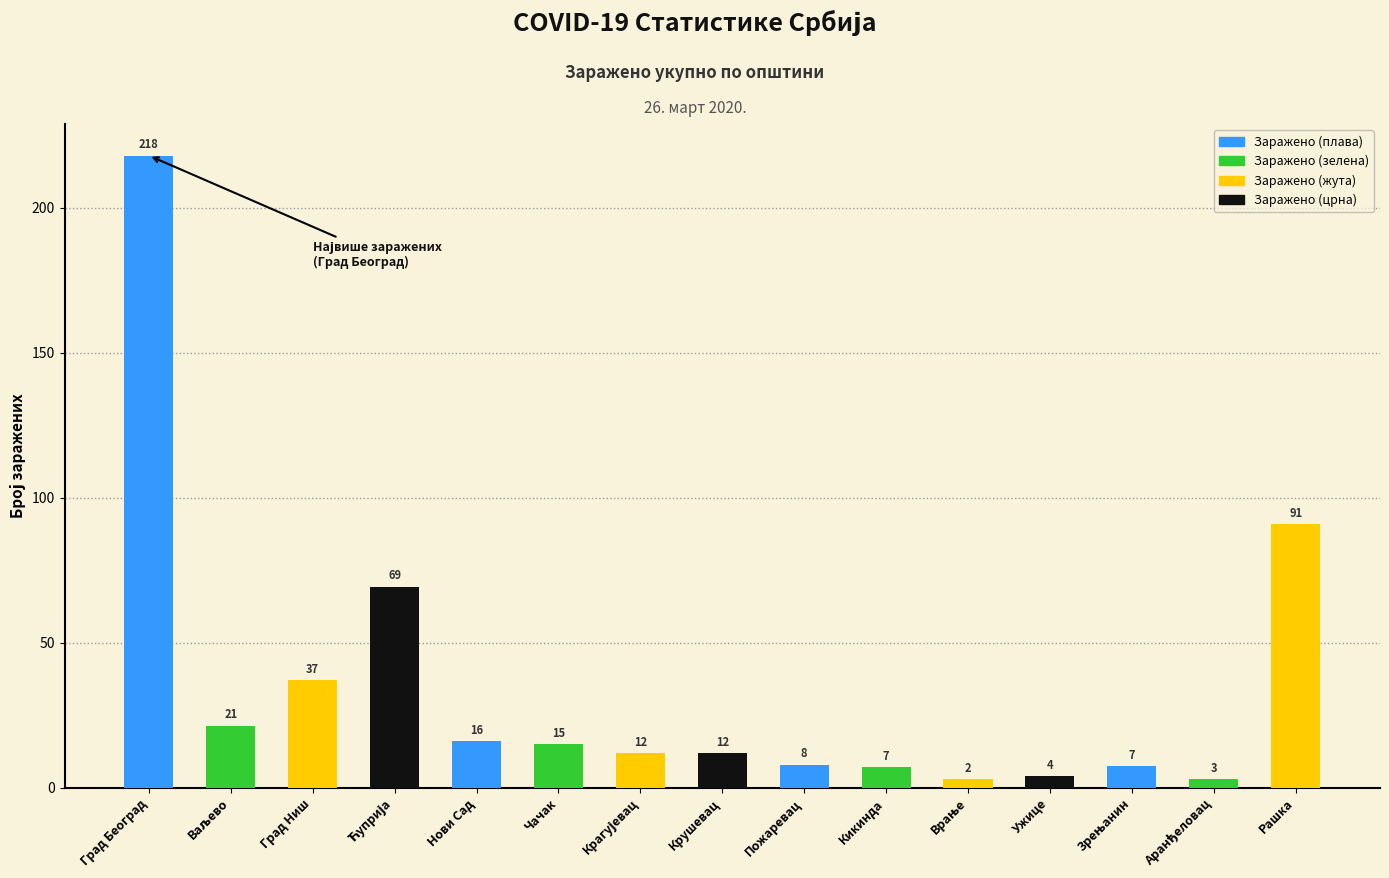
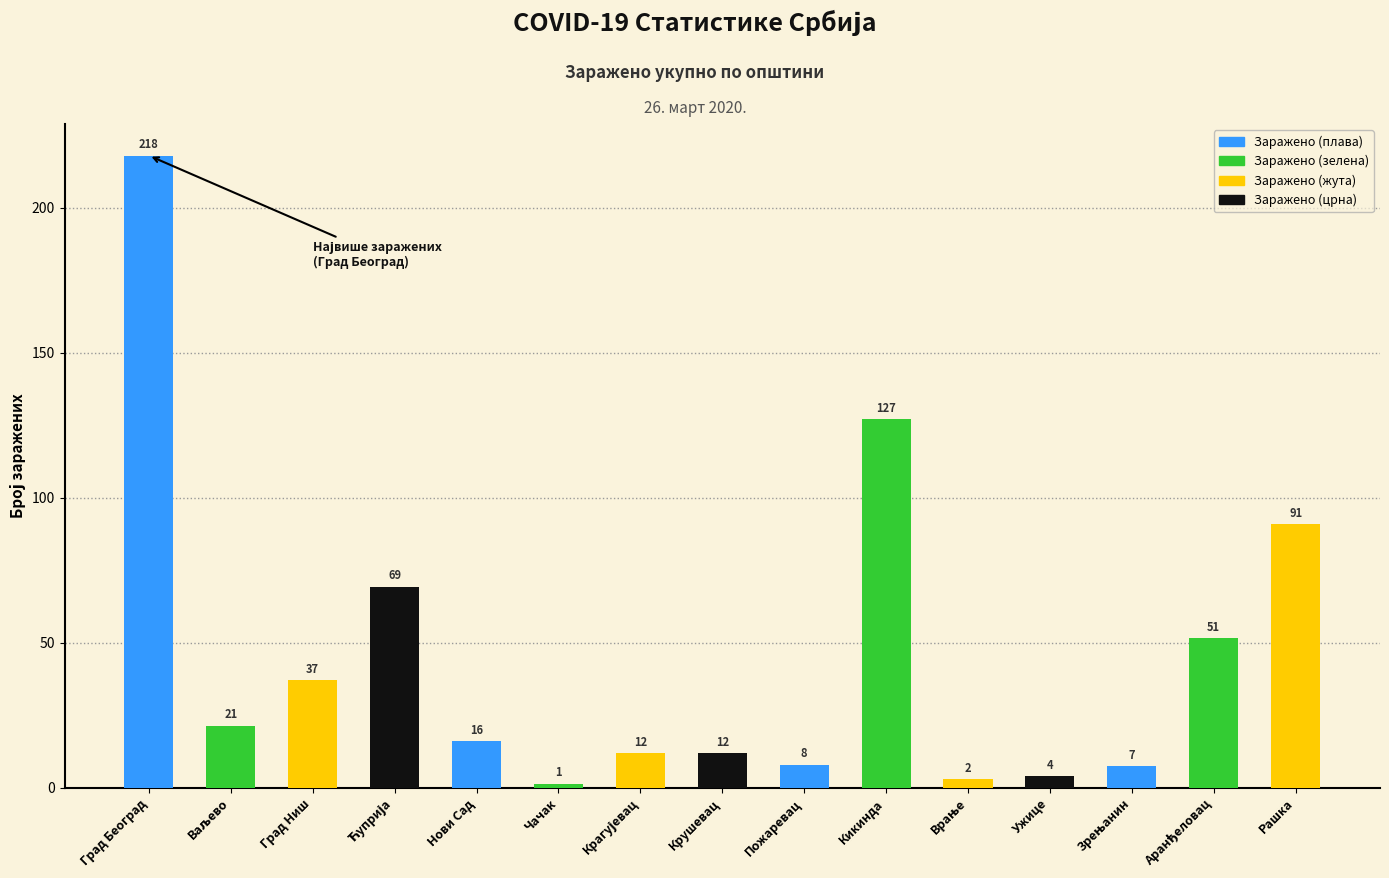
  {
    "Град Београд": 218,
    "Ваљево": 21,
    "Град Ниш": 37,
    "Ћуприја": 69,
    "Нови Сад": 16,
-   "Чачак": 15,
+   "Чачак": 1,
    "Крагујевац": 12,
    "Крушевац": 12,
    "Пожаревац": 8,
-   "Кикинда": 7,
+   "Кикинда": 127,
    "Ужице": 4,
    "Зрењанин": 7,
-   "Аранђеловац": 3,
+   "Аранђеловац": 51,
    "Рашка": 91
  }
